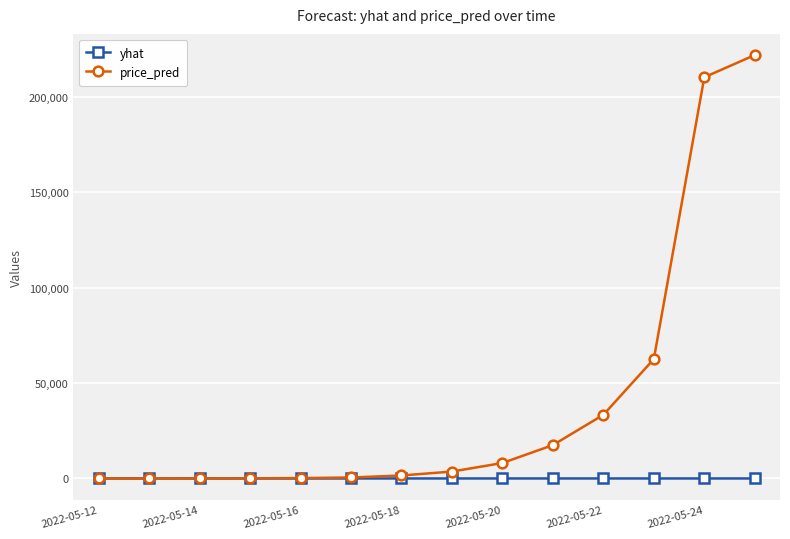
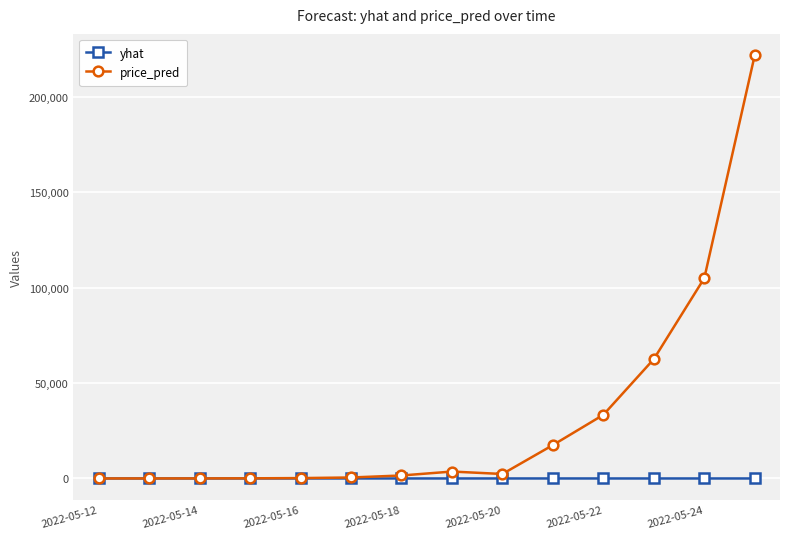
  {
    "yhat": {
      "2022-05-18": "0",
      "2022-05-20": "0",
      "2022-05-22": "0",
      "2022-05-24": "0"
    },
    "price_pred": {
      "2022-05-18": "2,000",
-     "2022-05-20": "8,000",
+     "2022-05-20": "2,000",
      "2022-05-22": "33,000",
-     "2022-05-24": "210,000"
+     "2022-05-24": "105,000"
    }
  }
